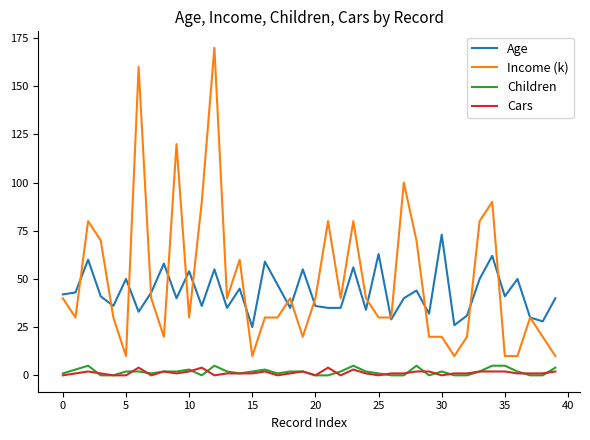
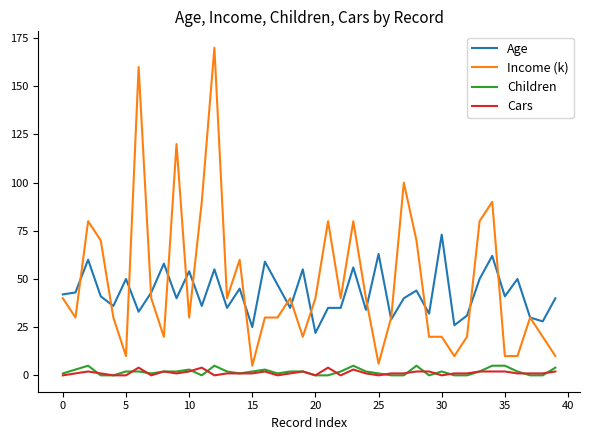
  {
    "Age": {
      "0": 42,
      "5": 50,
      "10": 54,
      "15": 25,
-     "20": 36,
+     "20": 22,
      "25": 63,
      "30": 73,
      "35": 41
    },
    "Income (k)": {
      "0": 40,
      "5": 10,
      "10": 30,
-     "15": 10,
+     "15": 5,
      "20": 40,
-     "25": 30,
+     "25": 6,
      "30": 20,
      "35": 10
    },
    "Children": {
      "5": 2,
      "30": 2,
      "35": 5
    },
    "Cars": {
      "5": 0,
      "30": 0,
      "35": 2
    }
  }
